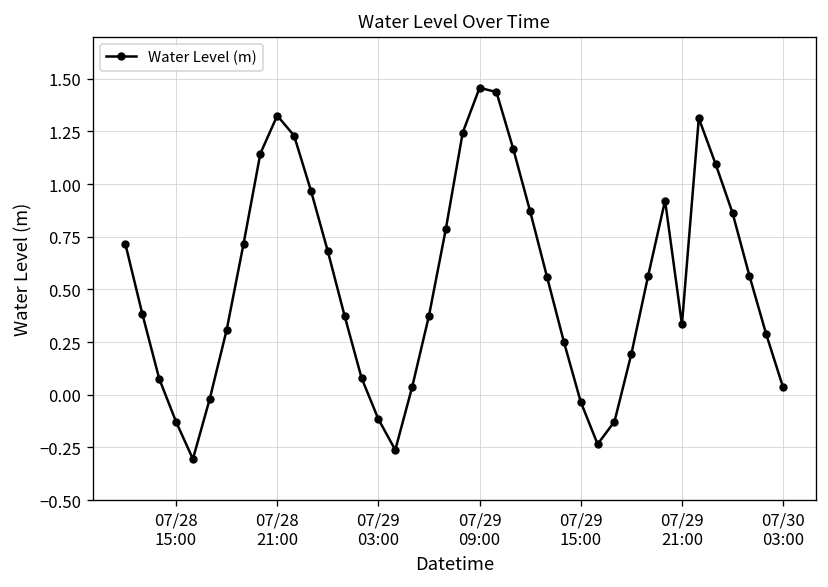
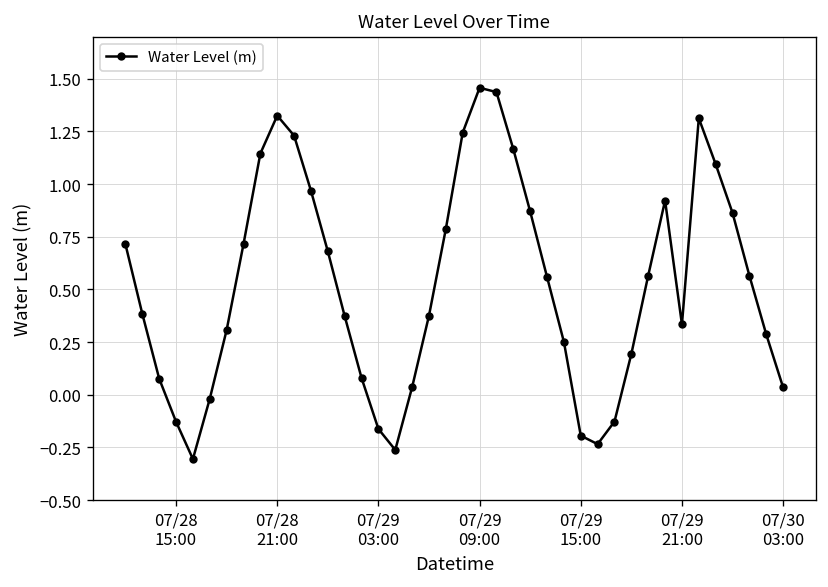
  {
    "07/28 15:00": -0.13,
    "07/28 21:00": 1.32,
-   "07/29 03:00": -0.12,
+   "07/29 03:00": -0.16,
    "07/29 09:00": 1.46,
-   "07/29 15:00": -0.03,
+   "07/29 15:00": -0.19,
    "07/29 21:00": 0.33,
    "07/30 03:00": 0.03
  }
